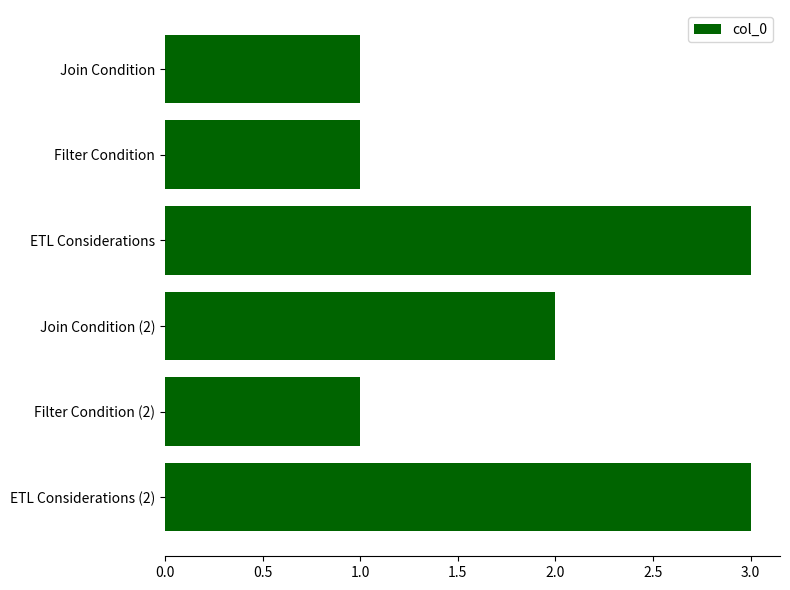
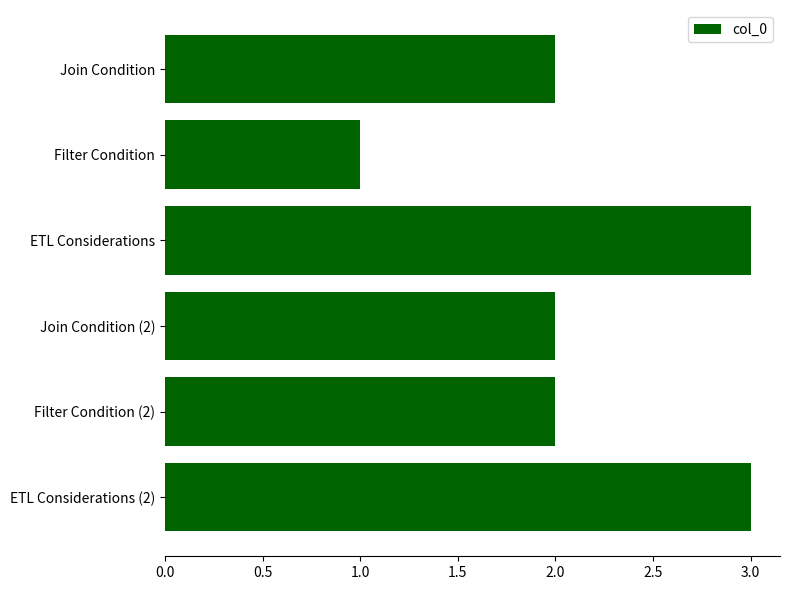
  {
-   "Join Condition": 1,
+   "Join Condition": 2,
    "Filter Condition": 1,
    "ETL Considerations": 3,
    "Join Condition (2)": 2,
-   "Filter Condition (2)": 1,
+   "Filter Condition (2)": 2,
    "ETL Considerations (2)": 3
  }
